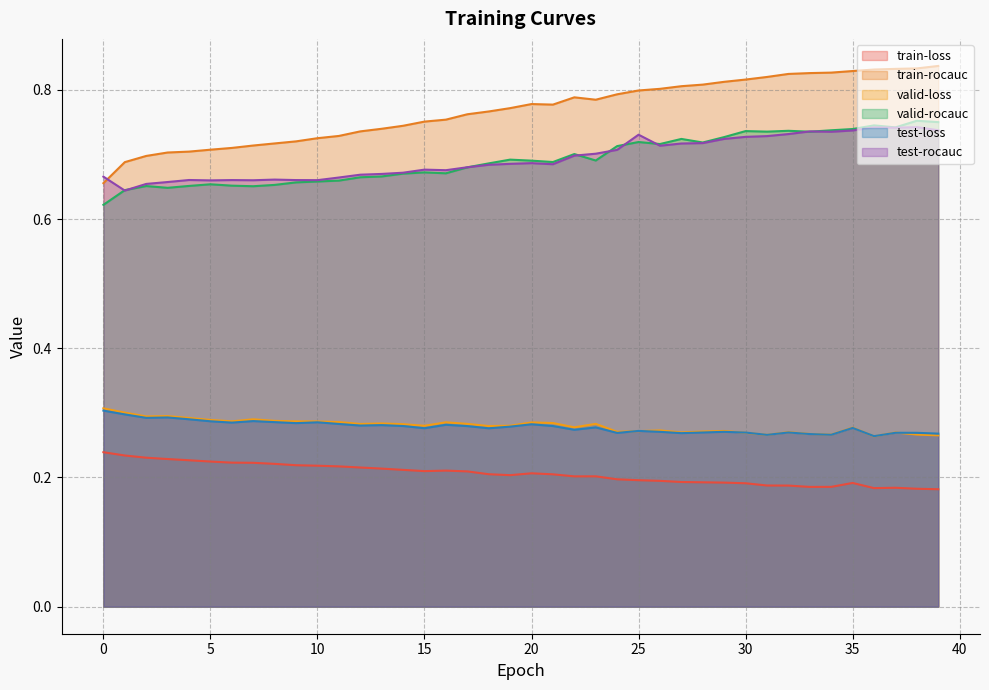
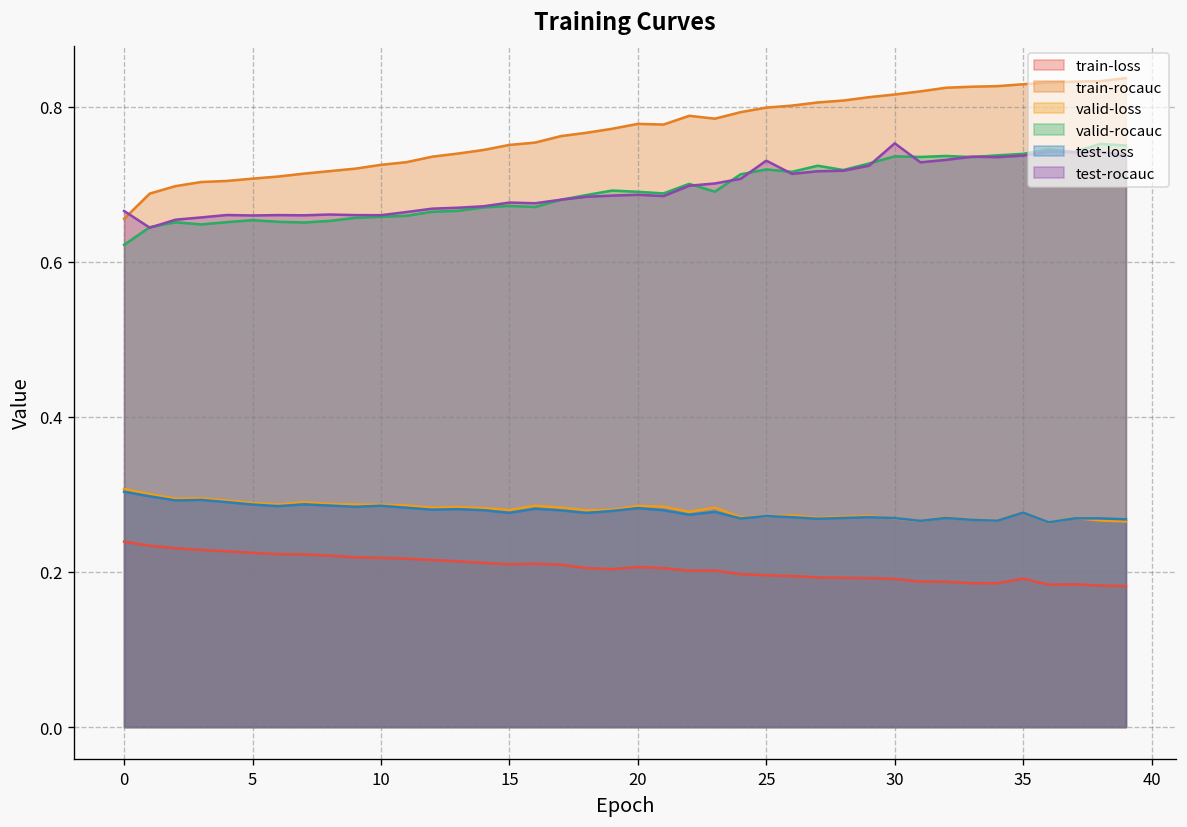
  {
    "test-rocauc": {
      "0": 0.67,
      "5": 0.66,
      "15": 0.68,
      "25": 0.73,
-     "30": 0.73
+     "30": 0.75
    }
  }
